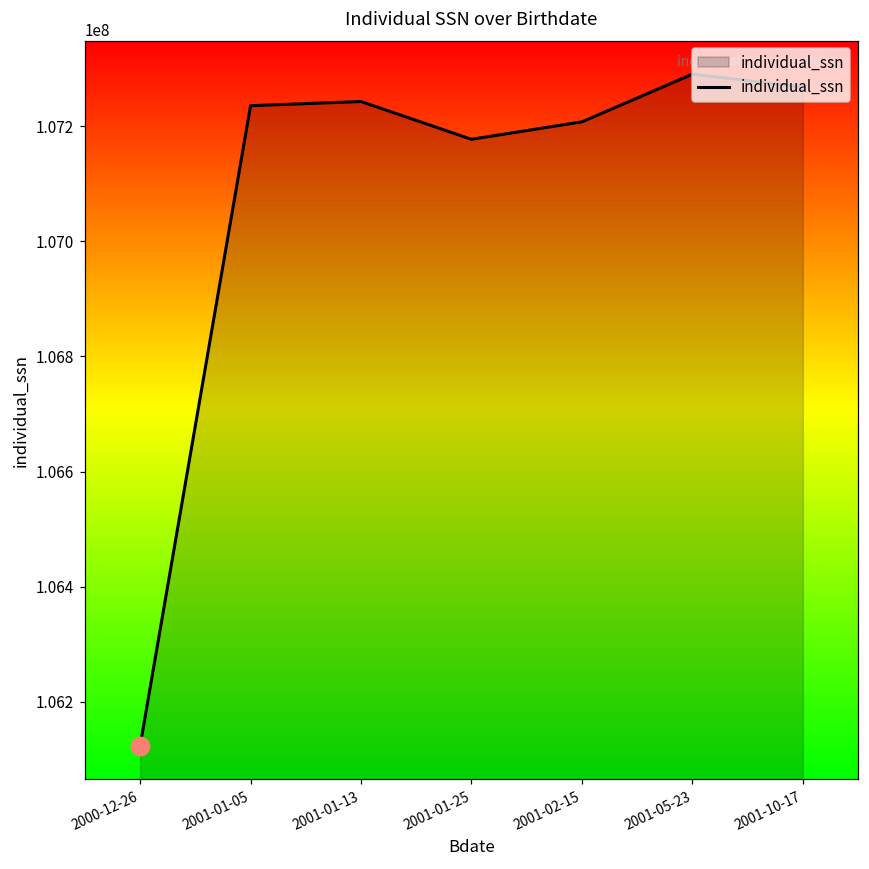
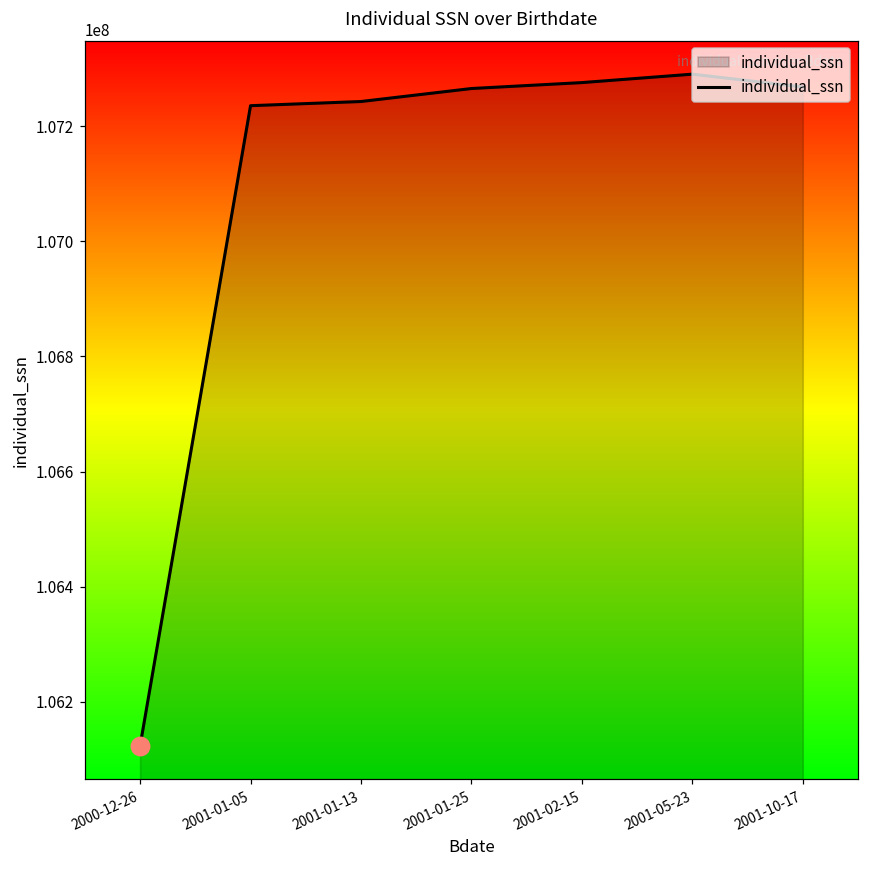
  {
    "individual_ssn": {
      "2001-01-05": 107240000,
      "2001-01-13": 107240000,
-     "2001-01-25": 107180000,
-     "2001-02-15": 107210000
+     "2001-01-25": 107270000,
+     "2001-02-15": 107280000
    }
  }
